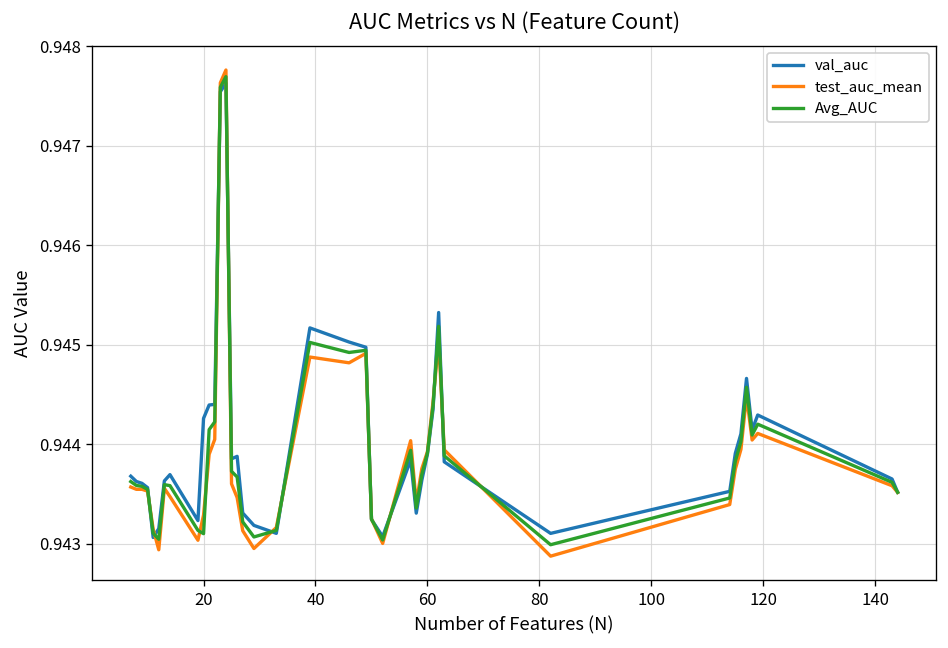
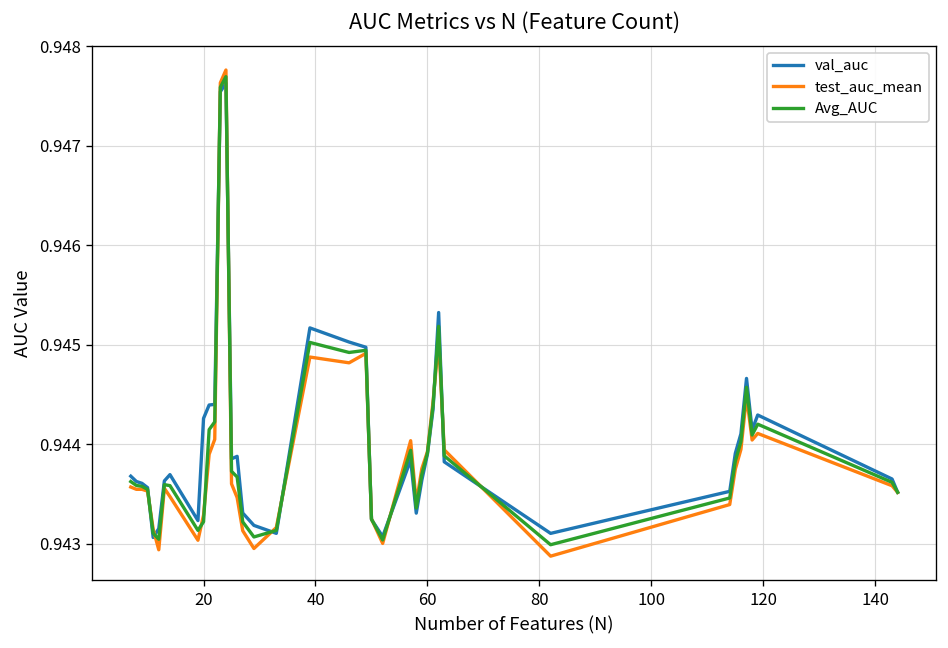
  {
    "val_auc": {
      "20": 0.9443
    },
    "test_auc_mean": {
      "20": 0.9433
    },
    "Avg_AUC": {
-     "20": 0.9431
+     "20": 0.9432
    }
  }
